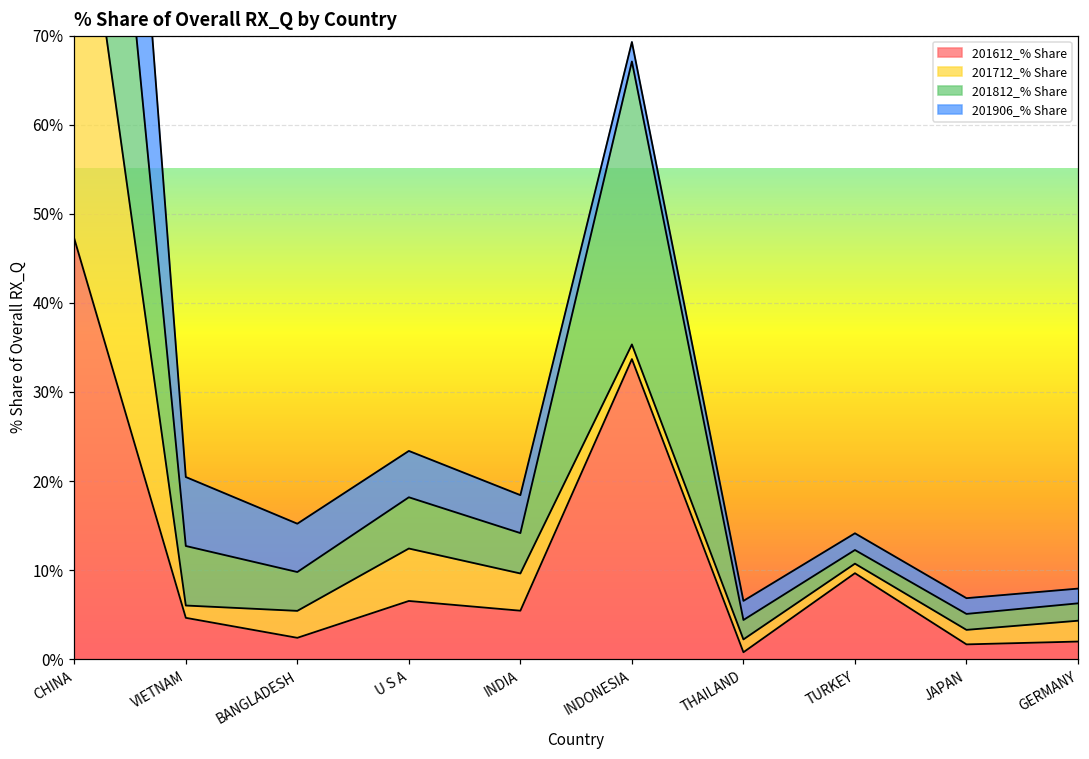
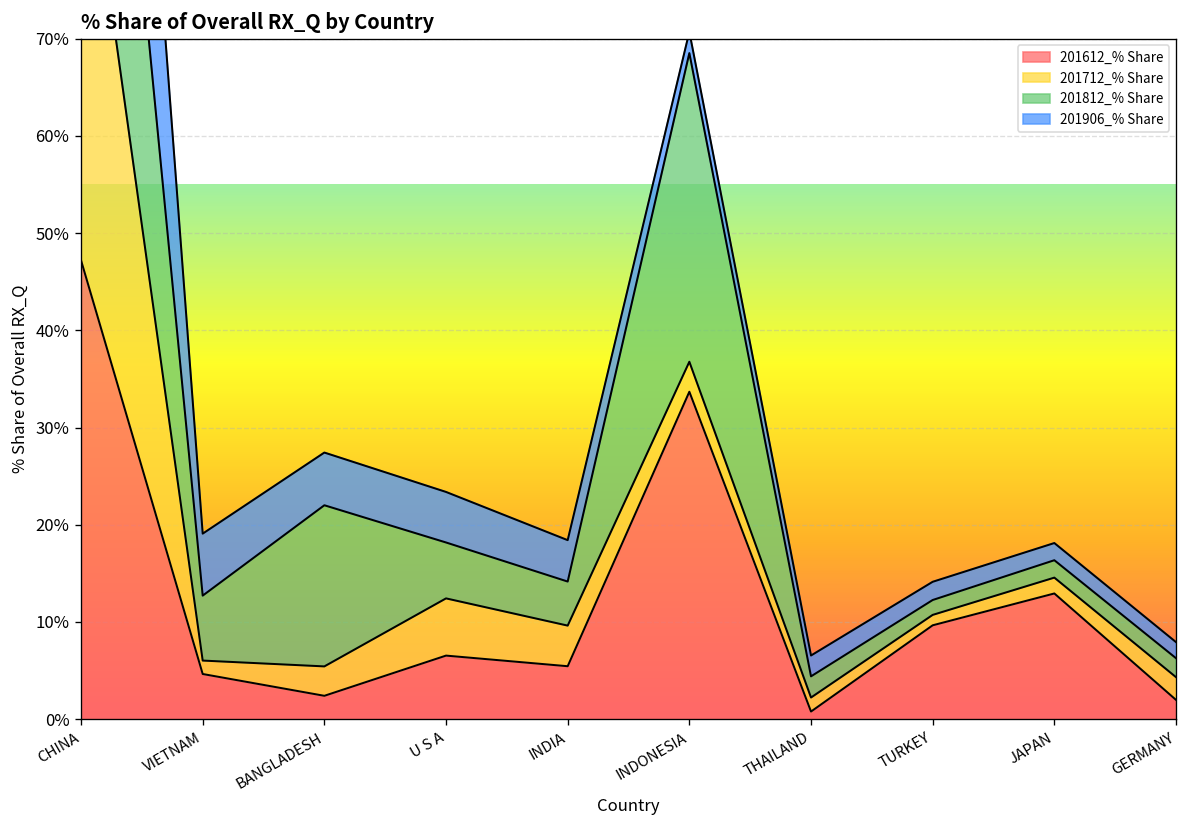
  {
    "201612_% Share": {
      "CHINA": "47%",
      "VIETNAM": "5%",
      "BANGLADESH": "2%",
      "U S A": "7%",
      "INDIA": "5%",
      "INDONESIA": "34%",
      "THAILAND": "1%",
      "TURKEY": "10%",
-     "JAPAN": "2%",
+     "JAPAN": "13%",
      "GERMANY": "2%"
    },
    "201712_% Share": {
      "VIETNAM": "1%",
      "BANGLADESH": "3%",
      "U S A": "6%",
      "INDIA": "4%",
-     "INDONESIA": "2%",
+     "INDONESIA": "3%",
      "THAILAND": "1%",
      "TURKEY": "1%",
      "JAPAN": "2%",
      "GERMANY": "2%"
    },
    "201812_% Share": {
      "VIETNAM": "7%",
-     "BANGLADESH": "4%",
+     "BANGLADESH": "17%",
      "U S A": "6%",
      "INDIA": "5%",
      "INDONESIA": "32%",
      "THAILAND": "2%",
      "TURKEY": "2%",
      "JAPAN": "2%",
      "GERMANY": "2%"
    },
    "201906_% Share": {
-     "VIETNAM": "8%",
+     "VIETNAM": "6%",
      "BANGLADESH": "5%",
      "U S A": "5%",
      "INDIA": "4%",
      "THAILAND": "2%",
      "TURKEY": "2%",
      "JAPAN": "2%",
      "GERMANY": "2%"
    }
  }
